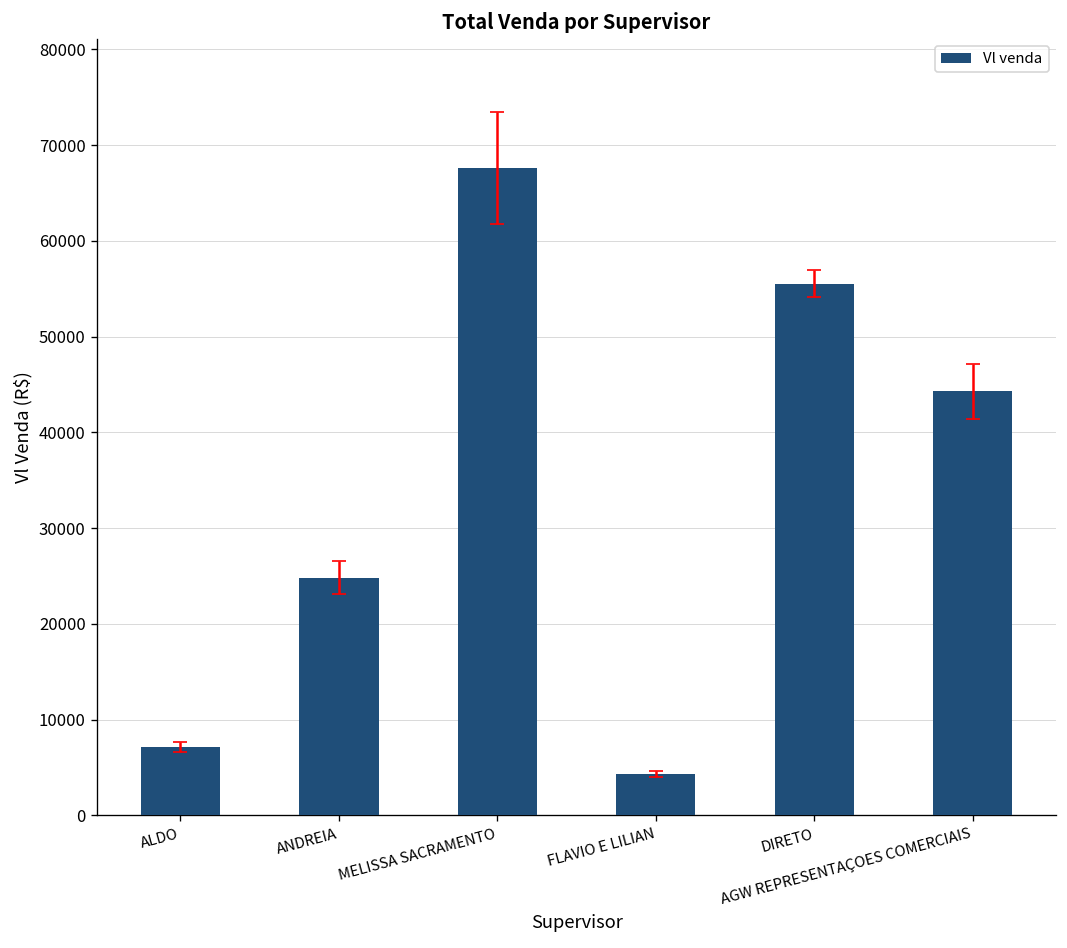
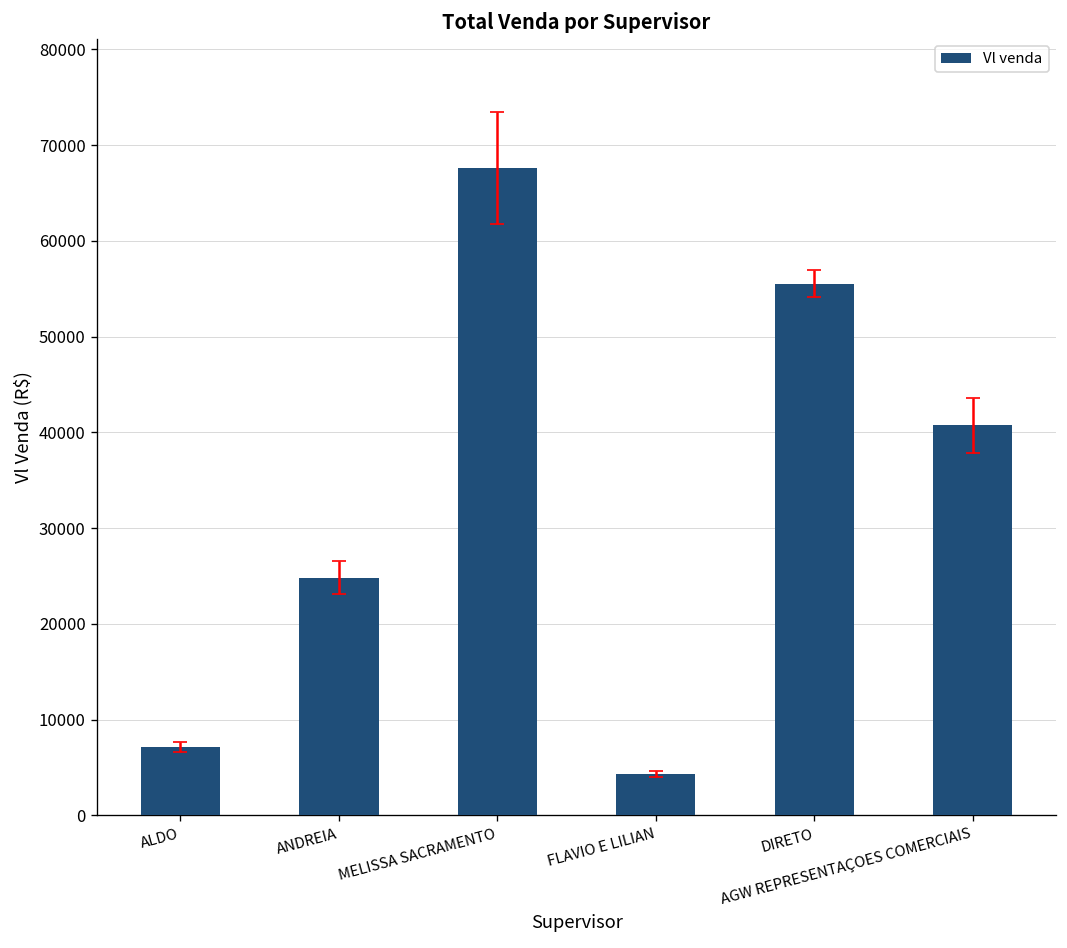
  {
    "Vl venda": {
      "ALDO": 7000,
      "ANDREIA": 25000,
      "MELISSA SACRAMENTO": 68000,
      "FLAVIO E LILIAN": 4000,
      "DIRETO": 56000,
-     "AGW REPRESENTAÇOES COMERCIAIS": 44000
+     "AGW REPRESENTAÇOES COMERCIAIS": 41000
    }
  }
